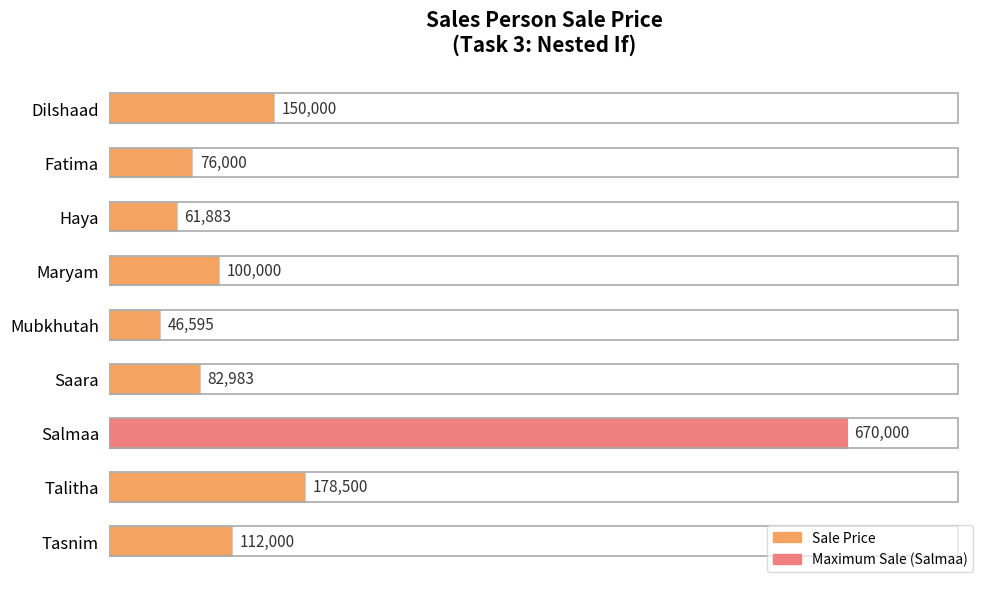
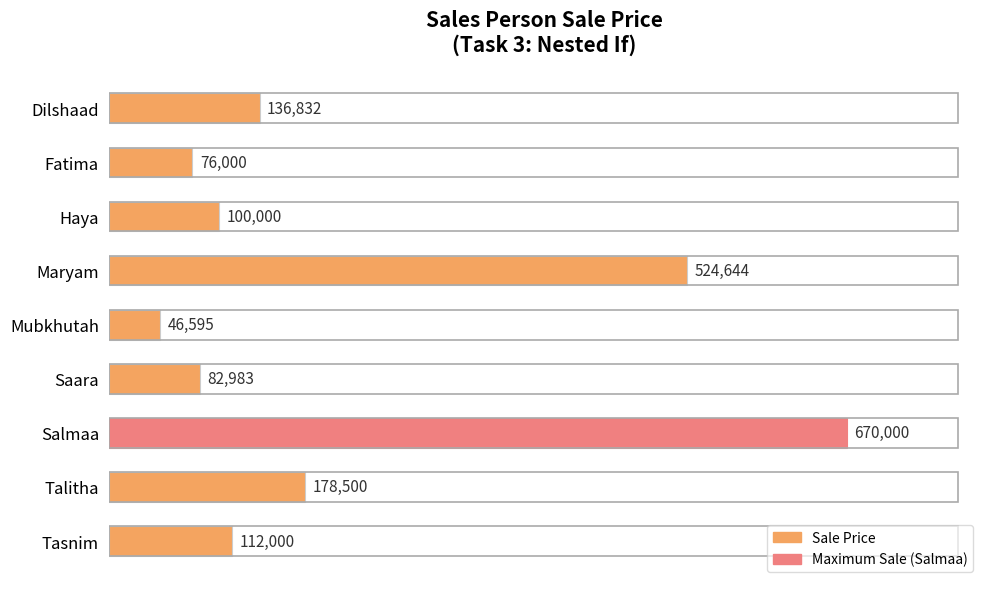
  {
-   "Dilshaad": "150,000",
+   "Dilshaad": "136,832",
    "Fatima": "76,000",
-   "Haya": "61,883",
-   "Maryam": "100,000",
+   "Haya": "100,000",
+   "Maryam": "524,644",
    "Mubkhutah": "46,595",
    "Saara": "82,983",
    "Salmaa": "670,000",
    "Talitha": "178,500",
    "Tasnim": "112,000"
  }
